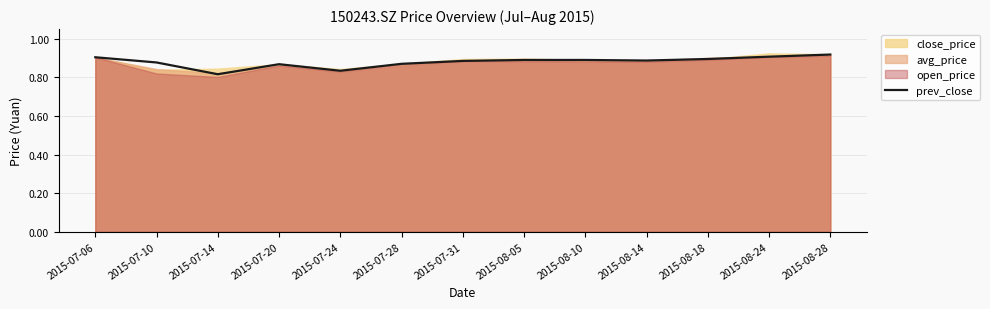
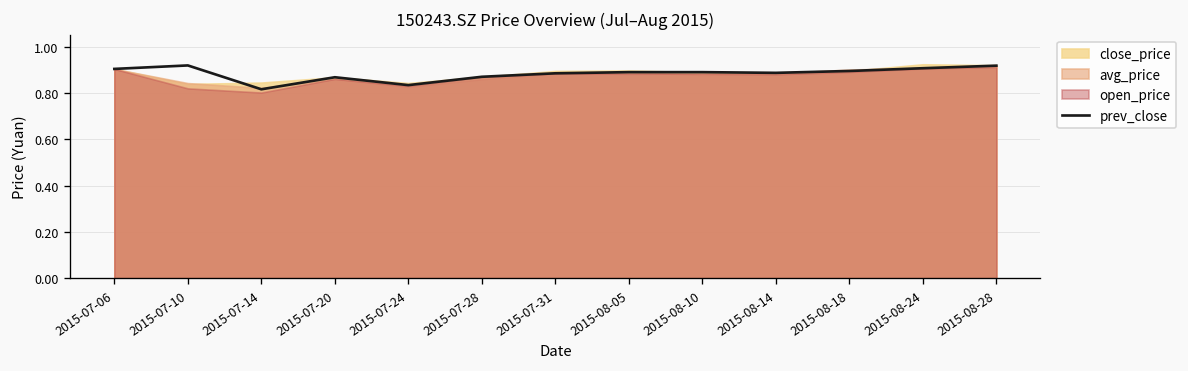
  {
    "prev_close": {
-     "2015-07-10": 0.88
+     "2015-07-10": 0.92
    }
  }
